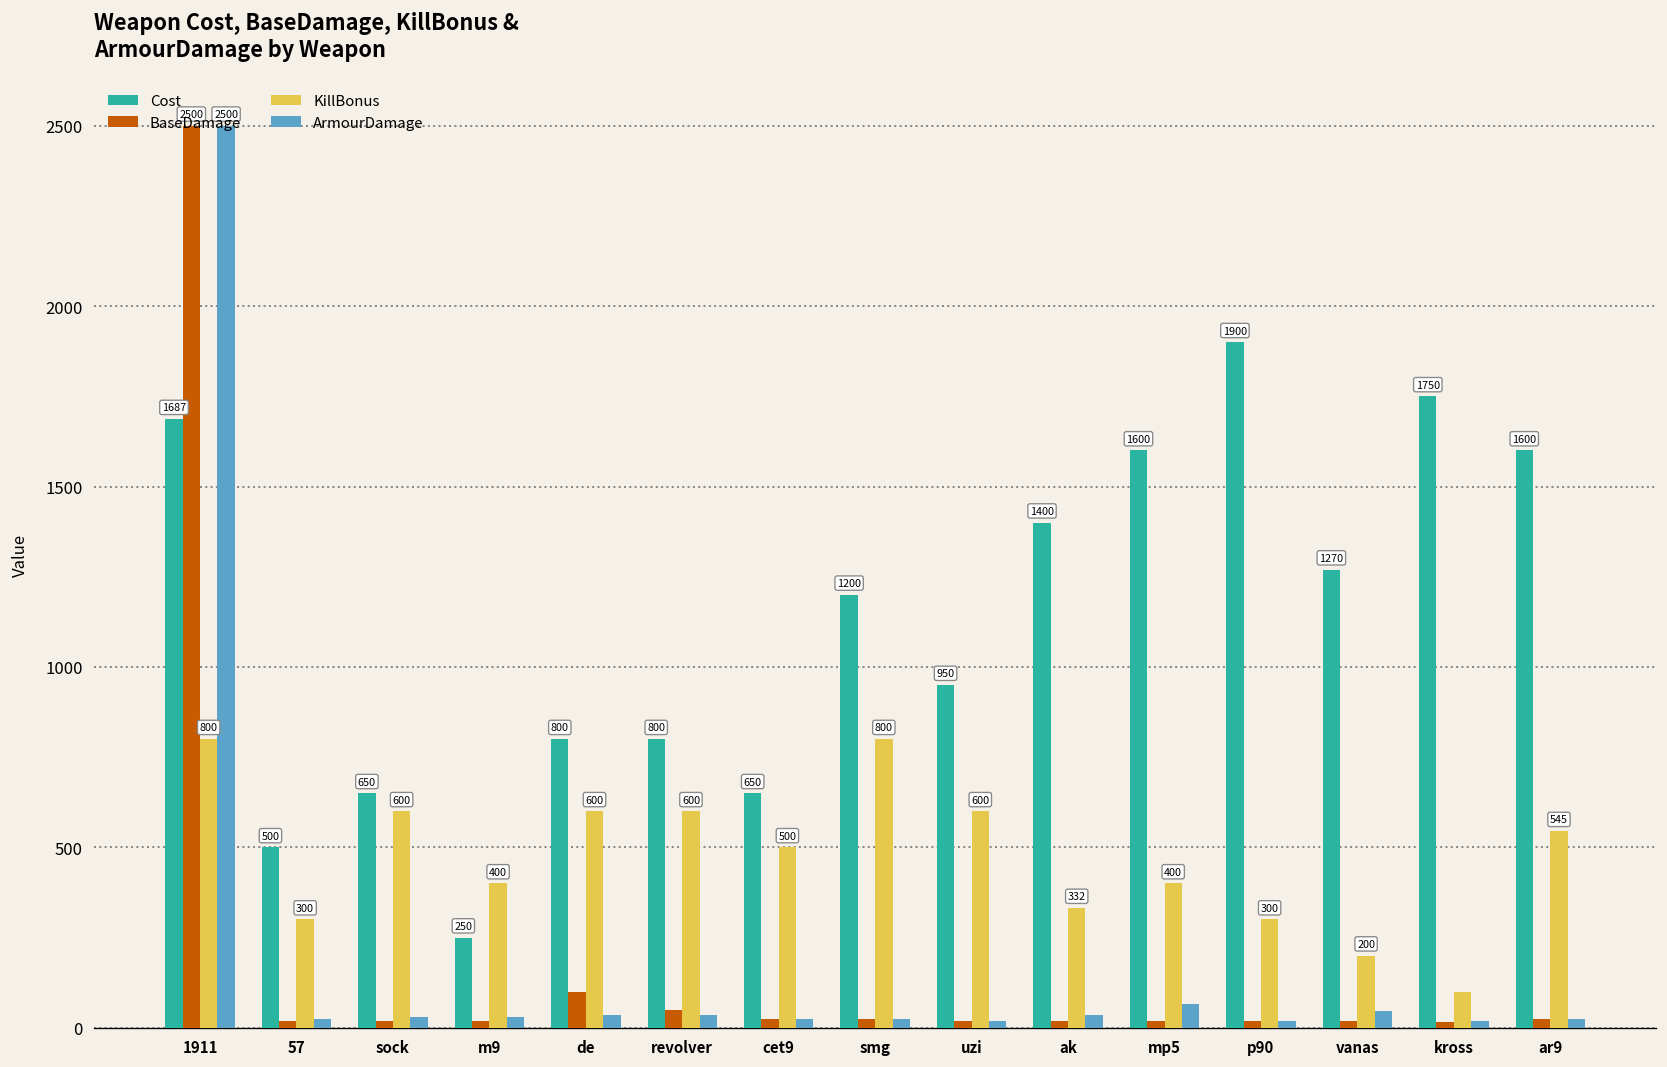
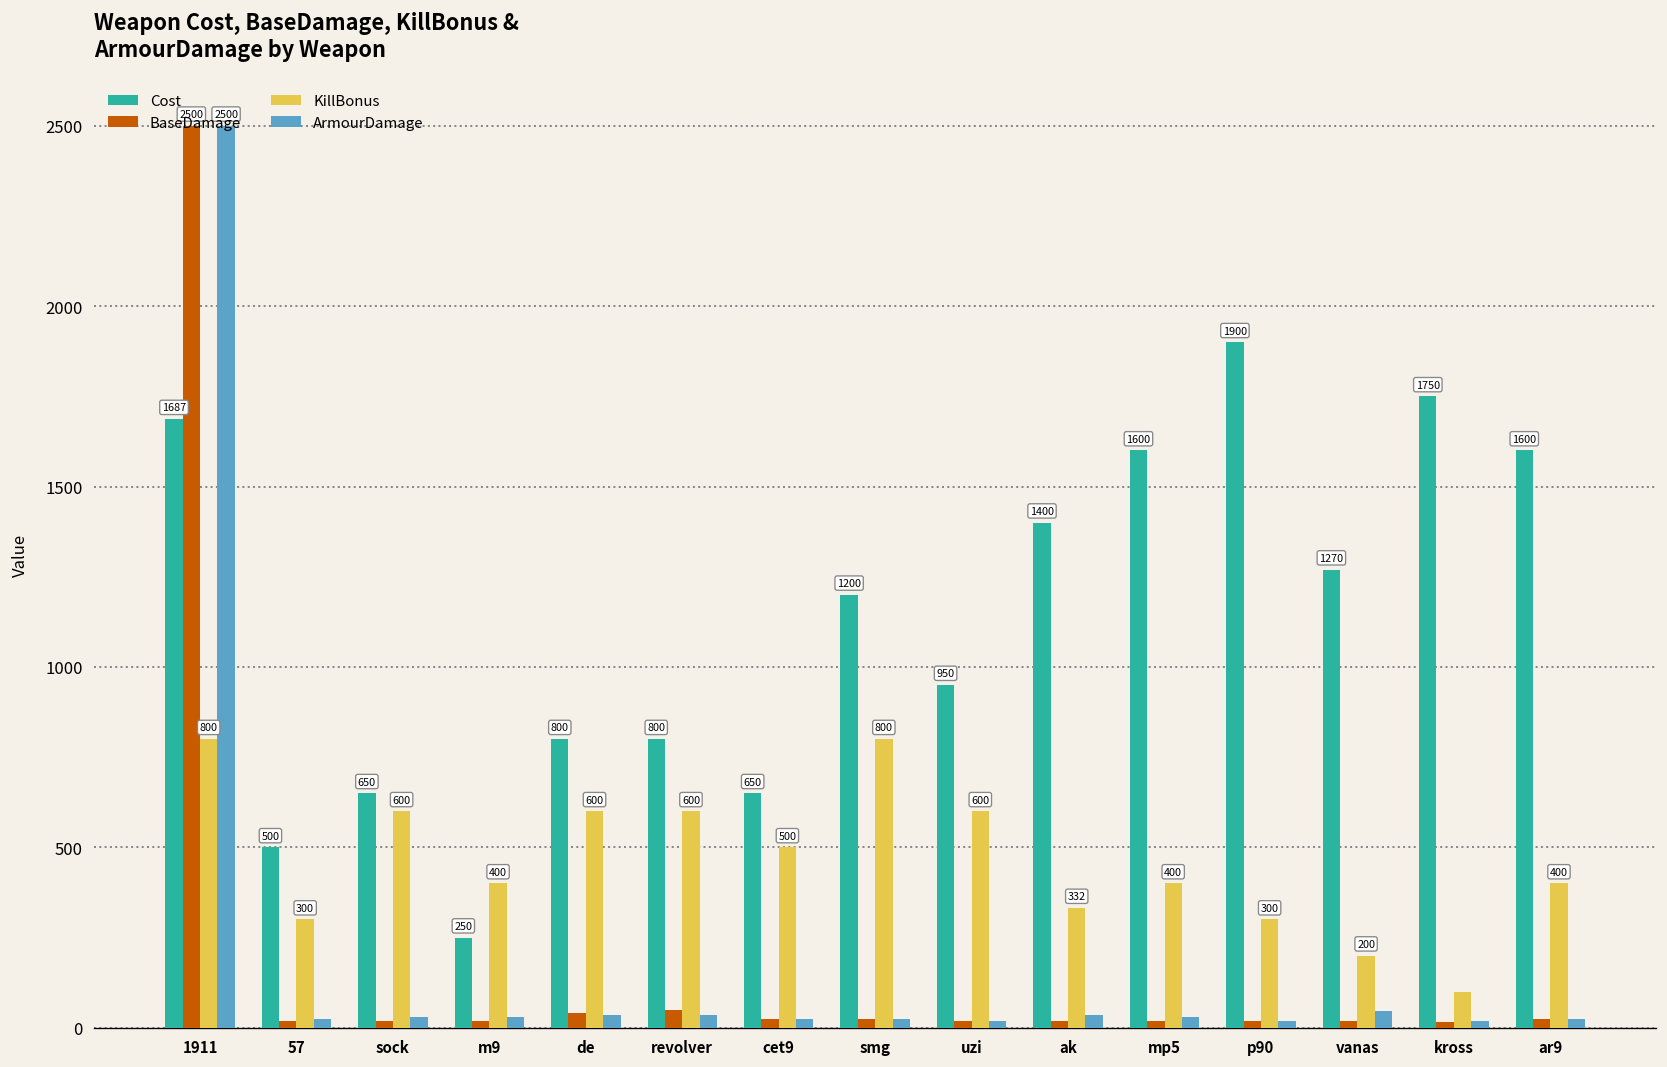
  {
    "BaseDamage": {
      "57": 20,
      "sock": 20,
      "m9": 20,
-     "de": 100,
+     "de": 40,
      "revolver": 50,
      "cet9": 30,
      "smg": 30,
      "uzi": 20,
      "ak": 20,
      "mp5": 20,
      "p90": 20,
      "vanas": 20,
      "kross": 20,
      "ar9": 30
    },
    "KillBonus": {
-     "ar9": 545
+     "ar9": 400
    },
    "ArmourDamage": {
      "57": 30,
      "sock": 30,
      "m9": 30,
      "de": 40,
      "revolver": 40,
      "cet9": 30,
      "smg": 30,
      "uzi": 20,
      "ak": 40,
-     "mp5": 70,
+     "mp5": 30,
      "p90": 20,
      "vanas": 50,
      "kross": 20,
      "ar9": 30
    }
  }
